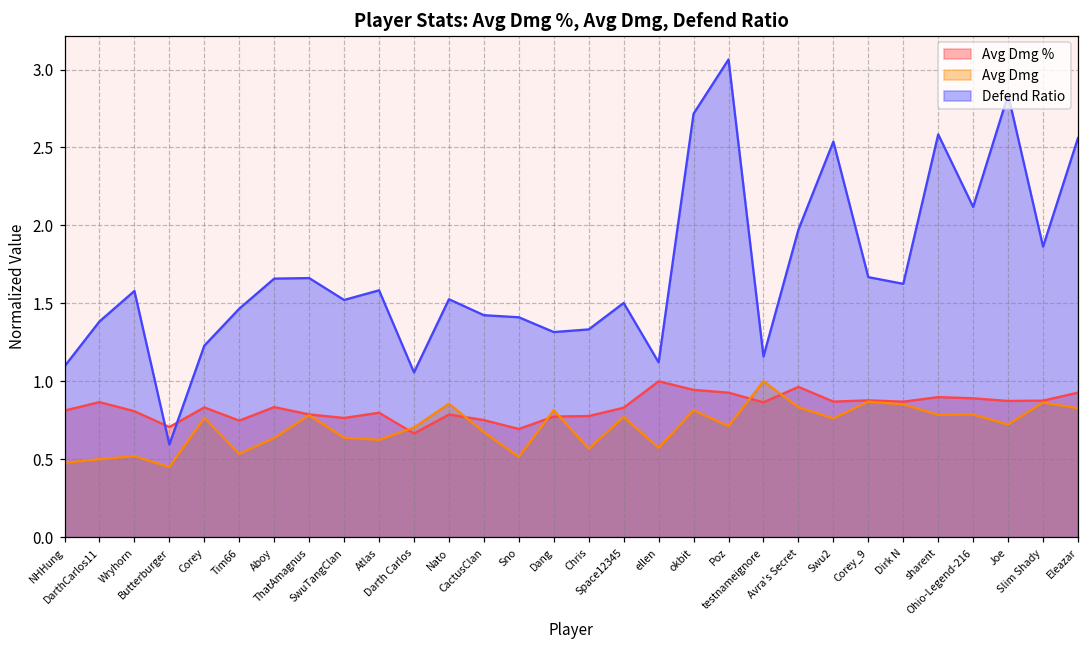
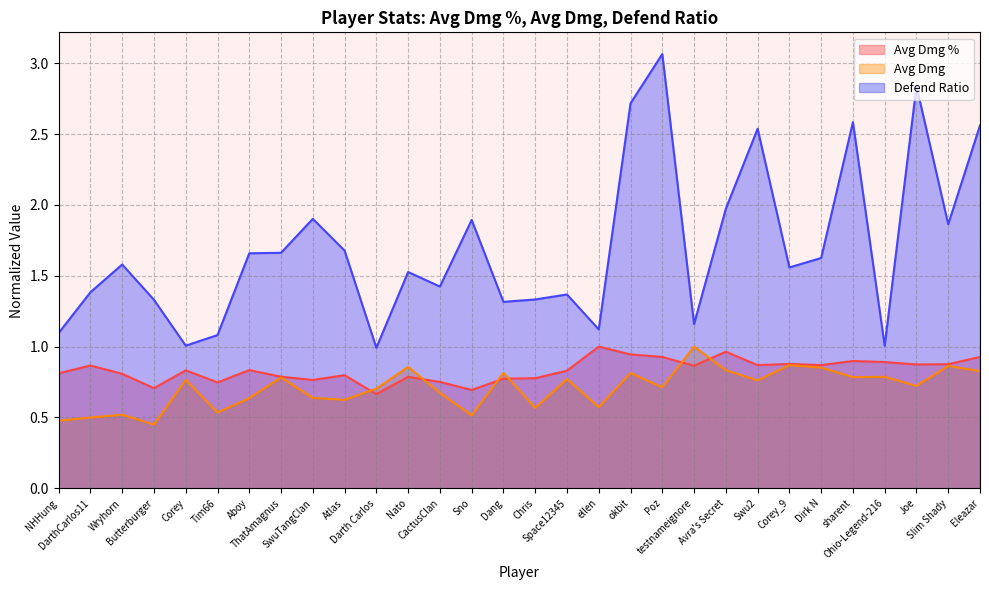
  {
    "Defend Ratio": {
      "NHHung": 1.10,
      "DarthCarlos11": 1.38,
      "Wryhorn": 1.58,
-     "Butterburger": 0.59,
-     "Corey": 1.23,
-     "Tim66": 1.47,
+     "Butterburger": 1.33,
+     "Corey": 1.01,
+     "Tim66": 1.08,
      "Aboy": 1.66,
      "ThatAmagnus": 1.66,
-     "SwuTangClan": 1.52,
-     "Atlas": 1.58,
-     "Darth Carlos": 1.06,
+     "SwuTangClan": 1.90,
+     "Atlas": 1.68,
+     "Darth Carlos": 0.99,
      "Nato": 1.53,
      "CactusClan": 1.42,
-     "Sno": 1.41,
+     "Sno": 1.89,
      "Dang": 1.32,
      "Chris": 1.33,
-     "Space12345": 1.50,
+     "Space12345": 1.37,
      "ellen": 1.12,
      "okbit": 2.72,
      "Poz": 3.06,
      "testnameignore": 1.16,
      "Avra's Secret": 1.97,
      "Swu2": 2.54,
-     "Corey_9": 1.67,
+     "Corey_9": 1.56,
      "Dirk N": 1.63,
      "sharent": 2.58,
-     "Ohio-Legend-216": 2.12,
+     "Ohio-Legend-216": 1.01,
      "Slim Shady": 1.86,
      "Eleazar": 2.56
    }
  }
